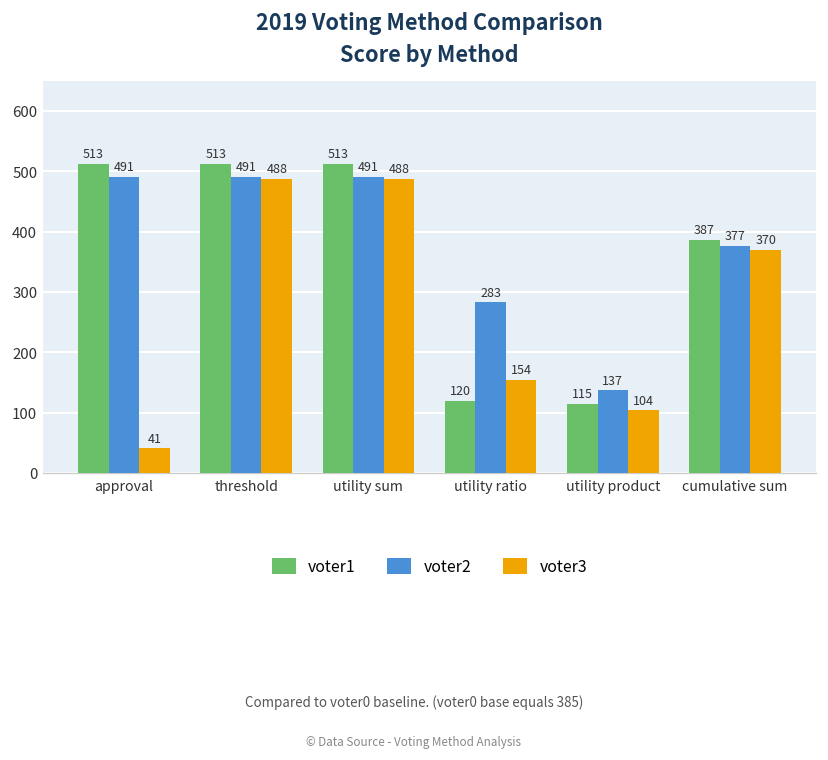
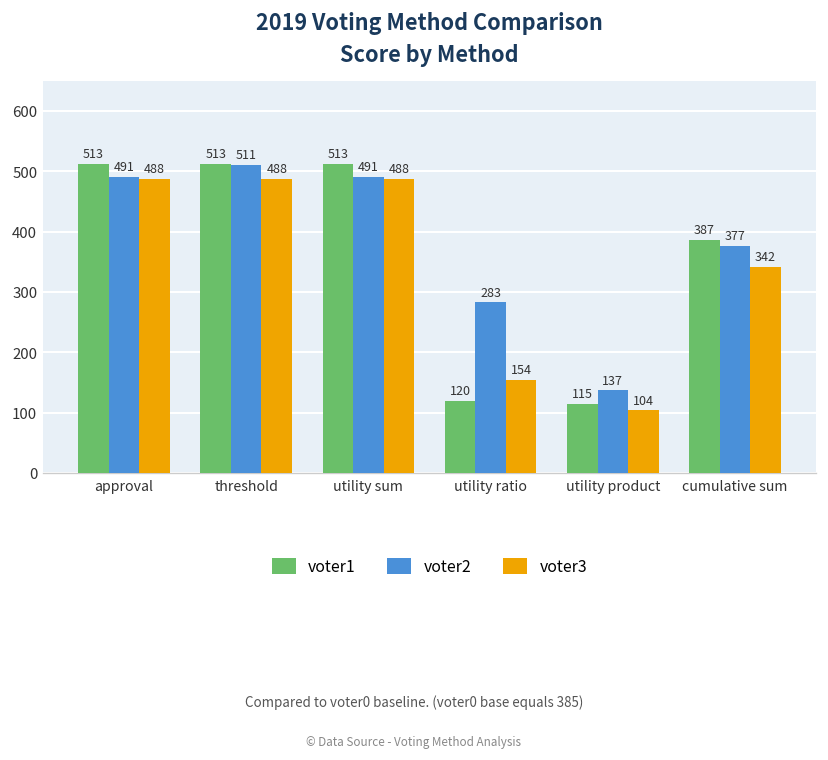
  {
    "voter1": {
      "approval": 513,
      "threshold": 513,
      "utility sum": 513,
      "utility ratio": 120,
      "utility product": 115,
      "cumulative sum": 387
    },
    "voter2": {
      "approval": 491,
-     "threshold": 491,
+     "threshold": 511,
      "utility sum": 491,
      "utility ratio": 283,
      "utility product": 137,
      "cumulative sum": 377
    },
    "voter3": {
-     "approval": 41,
+     "approval": 488,
      "threshold": 488,
      "utility sum": 488,
      "utility ratio": 154,
      "utility product": 104,
-     "cumulative sum": 370
+     "cumulative sum": 342
    }
  }
